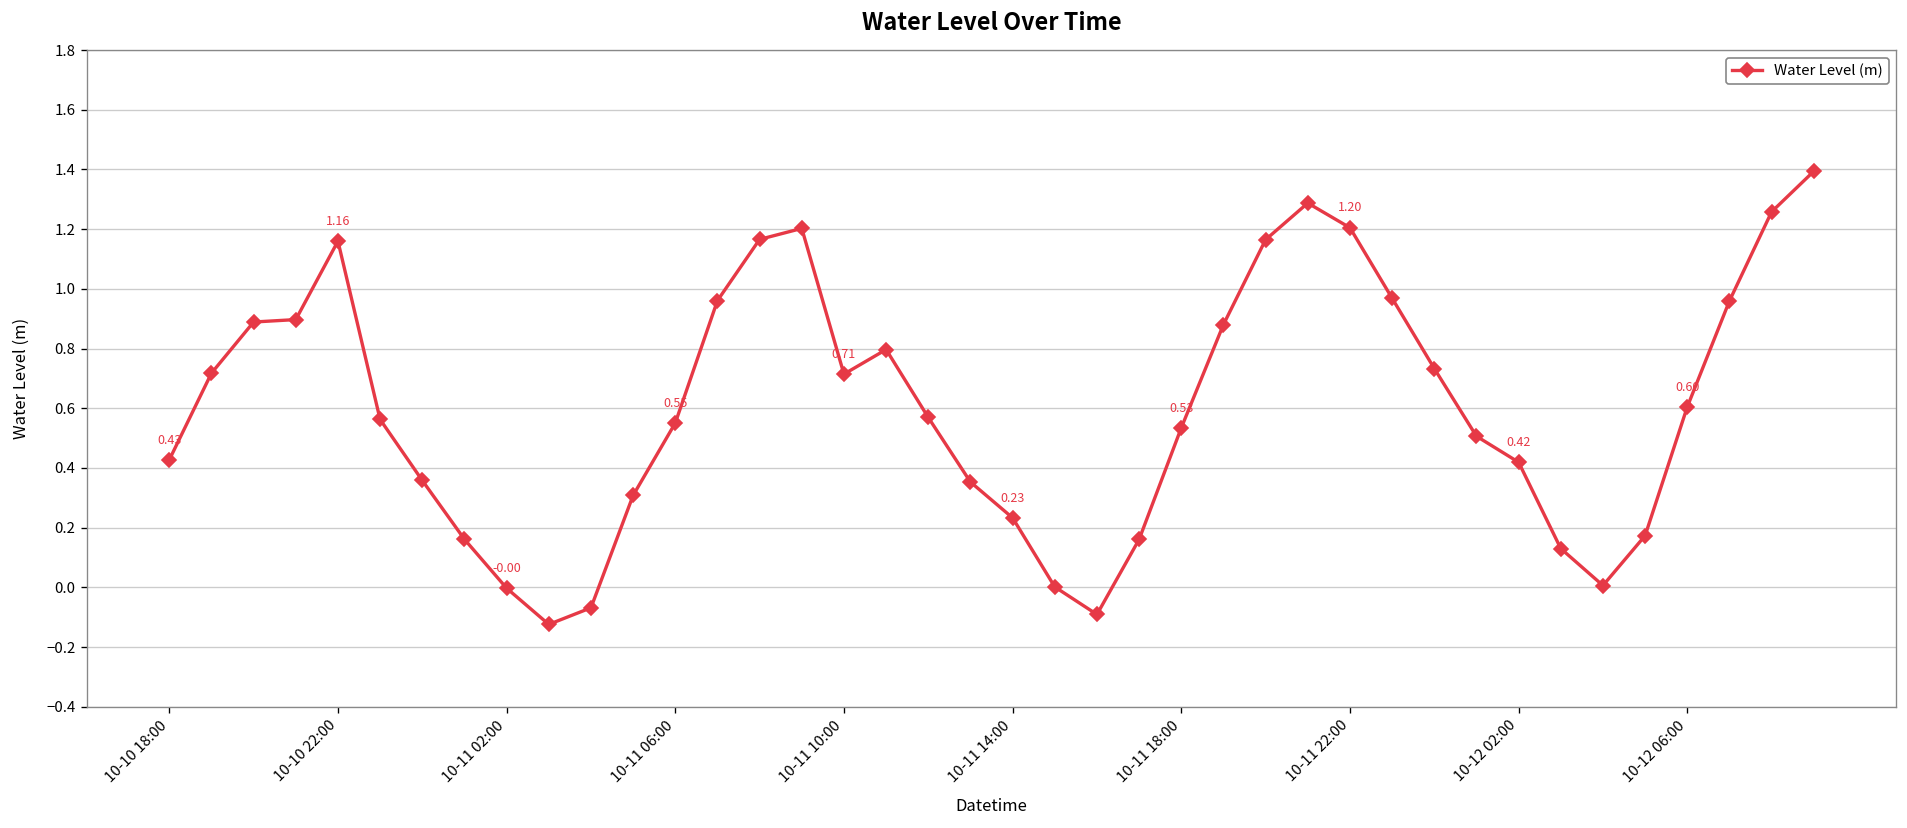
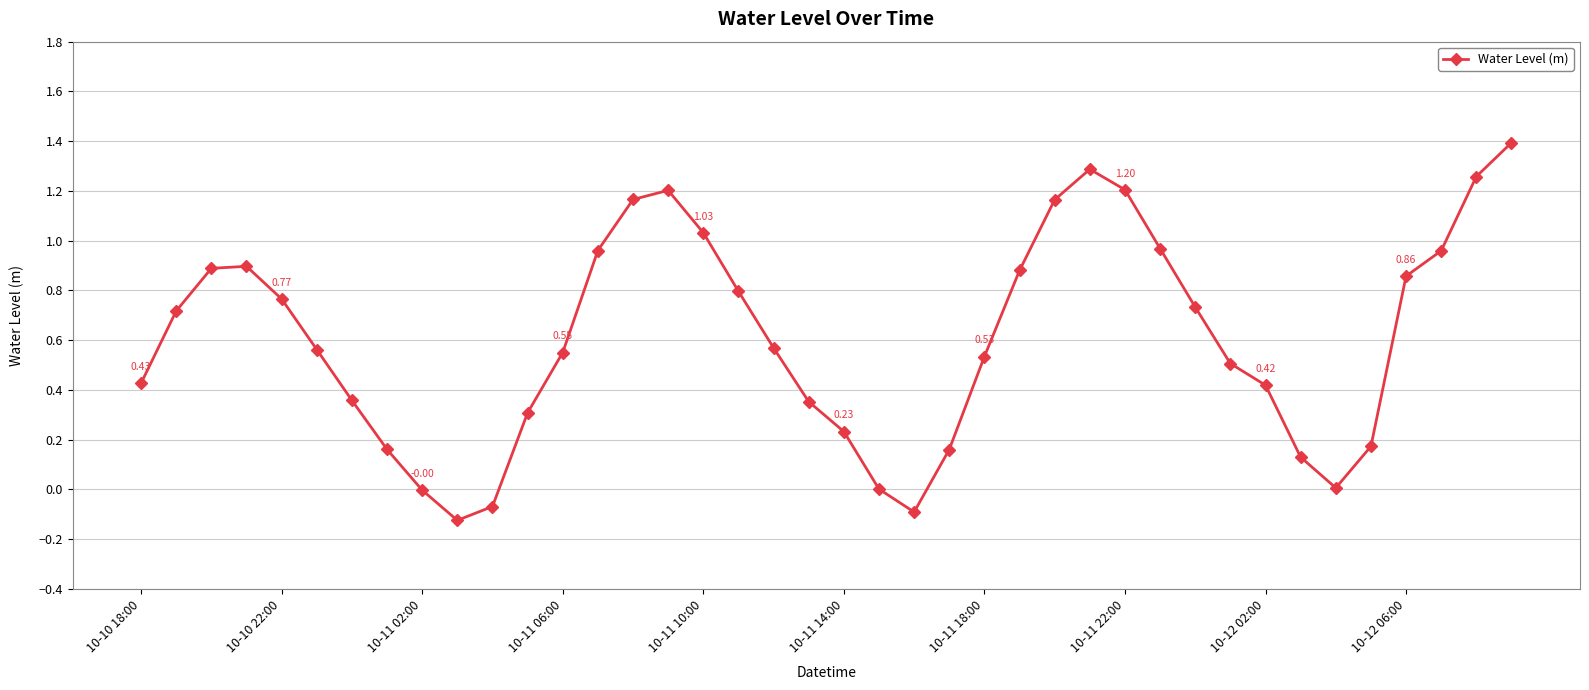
  {
    "10-10 18:00": 0.43,
-   "10-10 22:00": 1.16,
+   "10-10 22:00": 0.77,
    "10-11 02:00": -0.00,
    "10-11 06:00": 0.55,
-   "10-11 10:00": 0.71,
+   "10-11 10:00": 1.03,
    "10-11 14:00": 0.23,
    "10-11 18:00": 0.53,
    "10-11 22:00": 1.20,
    "10-12 02:00": 0.42,
-   "10-12 06:00": 0.60
+   "10-12 06:00": 0.86
  }
